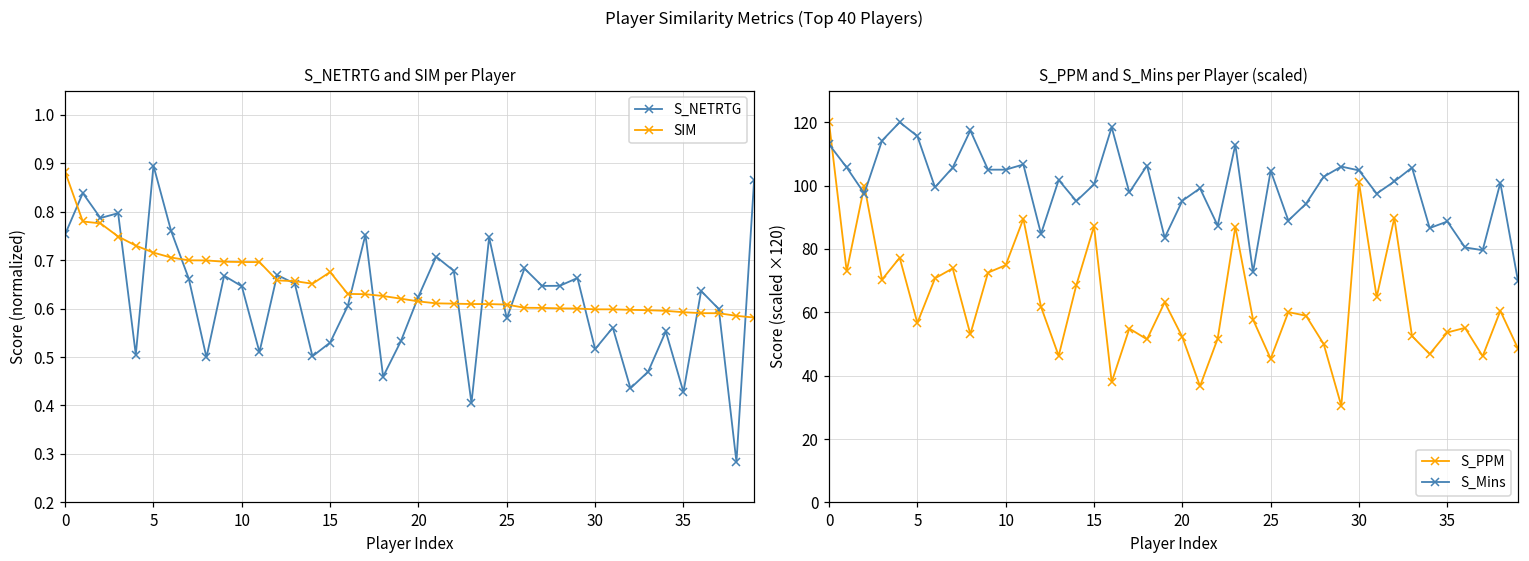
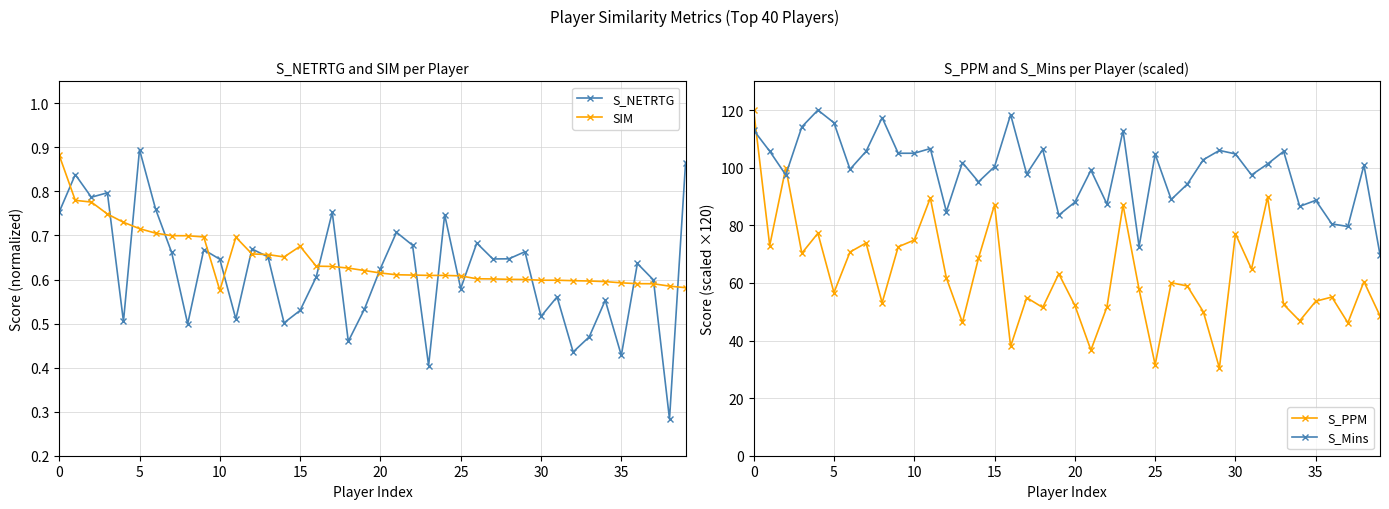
  {
    "S_NETRTG and SIM per Player": {
      "S_NETRTG": {
        "0": 0.75,
        "5": 0.90,
        "10": 0.65,
        "15": 0.53,
        "20": 0.62,
        "25": 0.58,
        "30": 0.52,
        "35": 0.43
      },
      "SIM": {
        "0": 0.88,
        "5": 0.72,
-       "10": 0.70,
+       "10": 0.58,
        "15": 0.68,
        "20": 0.61,
        "25": 0.61,
        "30": 0.60,
        "35": 0.59
      }
    },
    "S_PPM and S_Mins per Player (scaled)": {
      "S_PPM": {
        "0": 120,
        "5": 57,
        "10": 75,
        "15": 87,
        "20": 52,
-       "25": 45,
-       "30": 101,
+       "25": 32,
+       "30": 77,
        "35": 54
      },
      "S_Mins": {
        "0": 113,
        "5": 116,
        "10": 105,
        "15": 100,
-       "20": 95,
+       "20": 88,
        "25": 105,
        "30": 105,
        "35": 89
      }
    }
  }
